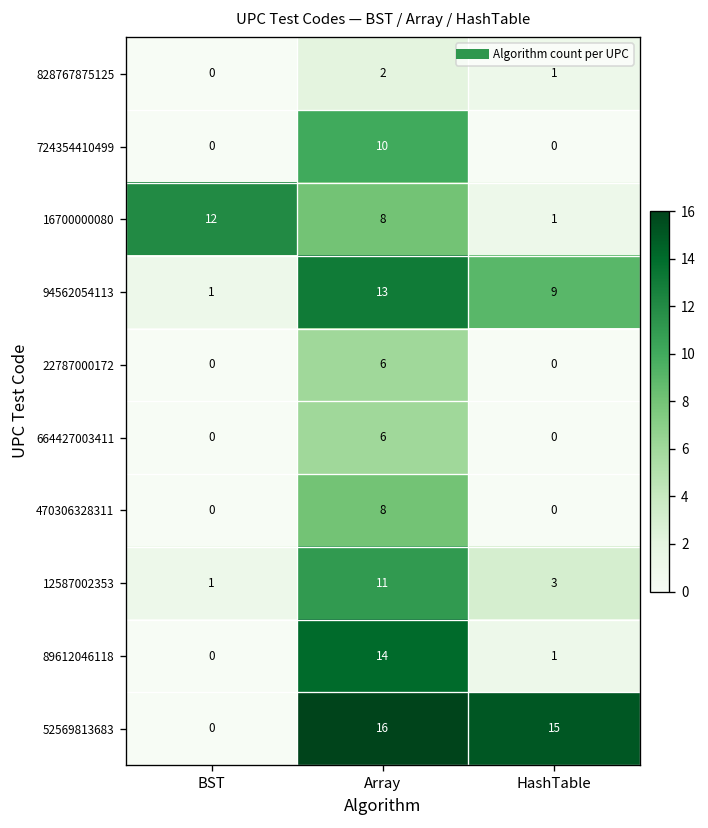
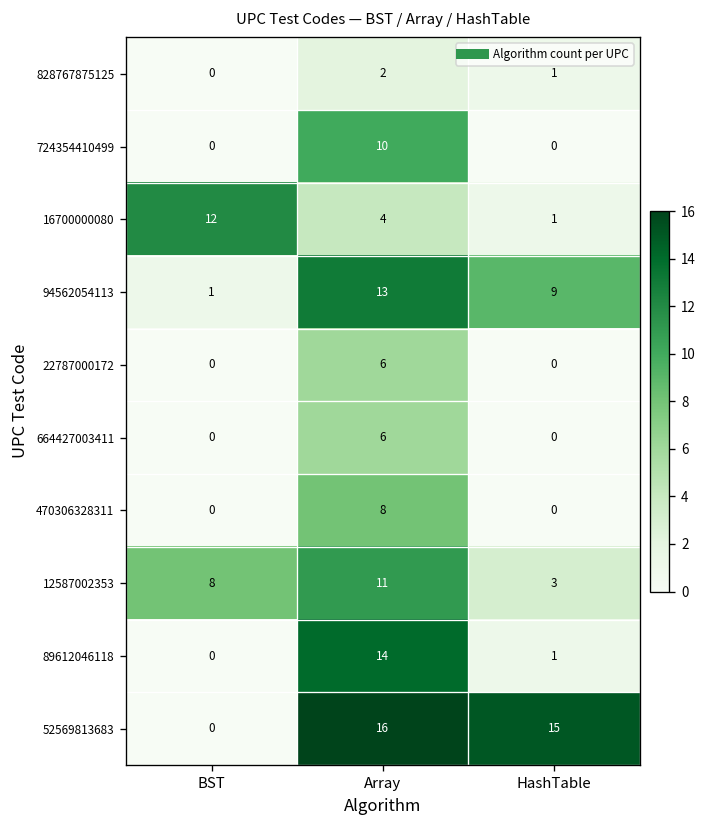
  {
    "828767875125": {
      "BST": 0,
      "Array": 2,
      "HashTable": 1
    },
    "724354410499": {
      "BST": 0,
      "Array": 10,
      "HashTable": 0
    },
    "16700000080": {
      "BST": 12,
-     "Array": 8,
+     "Array": 4,
      "HashTable": 1
    },
    "94562054113": {
      "BST": 1,
      "Array": 13,
      "HashTable": 9
    },
    "22787000172": {
      "BST": 0,
      "Array": 6,
      "HashTable": 0
    },
    "664427003411": {
      "BST": 0,
      "Array": 6,
      "HashTable": 0
    },
    "470306328311": {
      "BST": 0,
      "Array": 8,
      "HashTable": 0
    },
    "12587002353": {
-     "BST": 1,
+     "BST": 8,
      "Array": 11,
      "HashTable": 3
    },
    "89612046118": {
      "BST": 0,
      "Array": 14,
      "HashTable": 1
    },
    "52569813683": {
      "BST": 0,
      "Array": 16,
      "HashTable": 15
    }
  }
